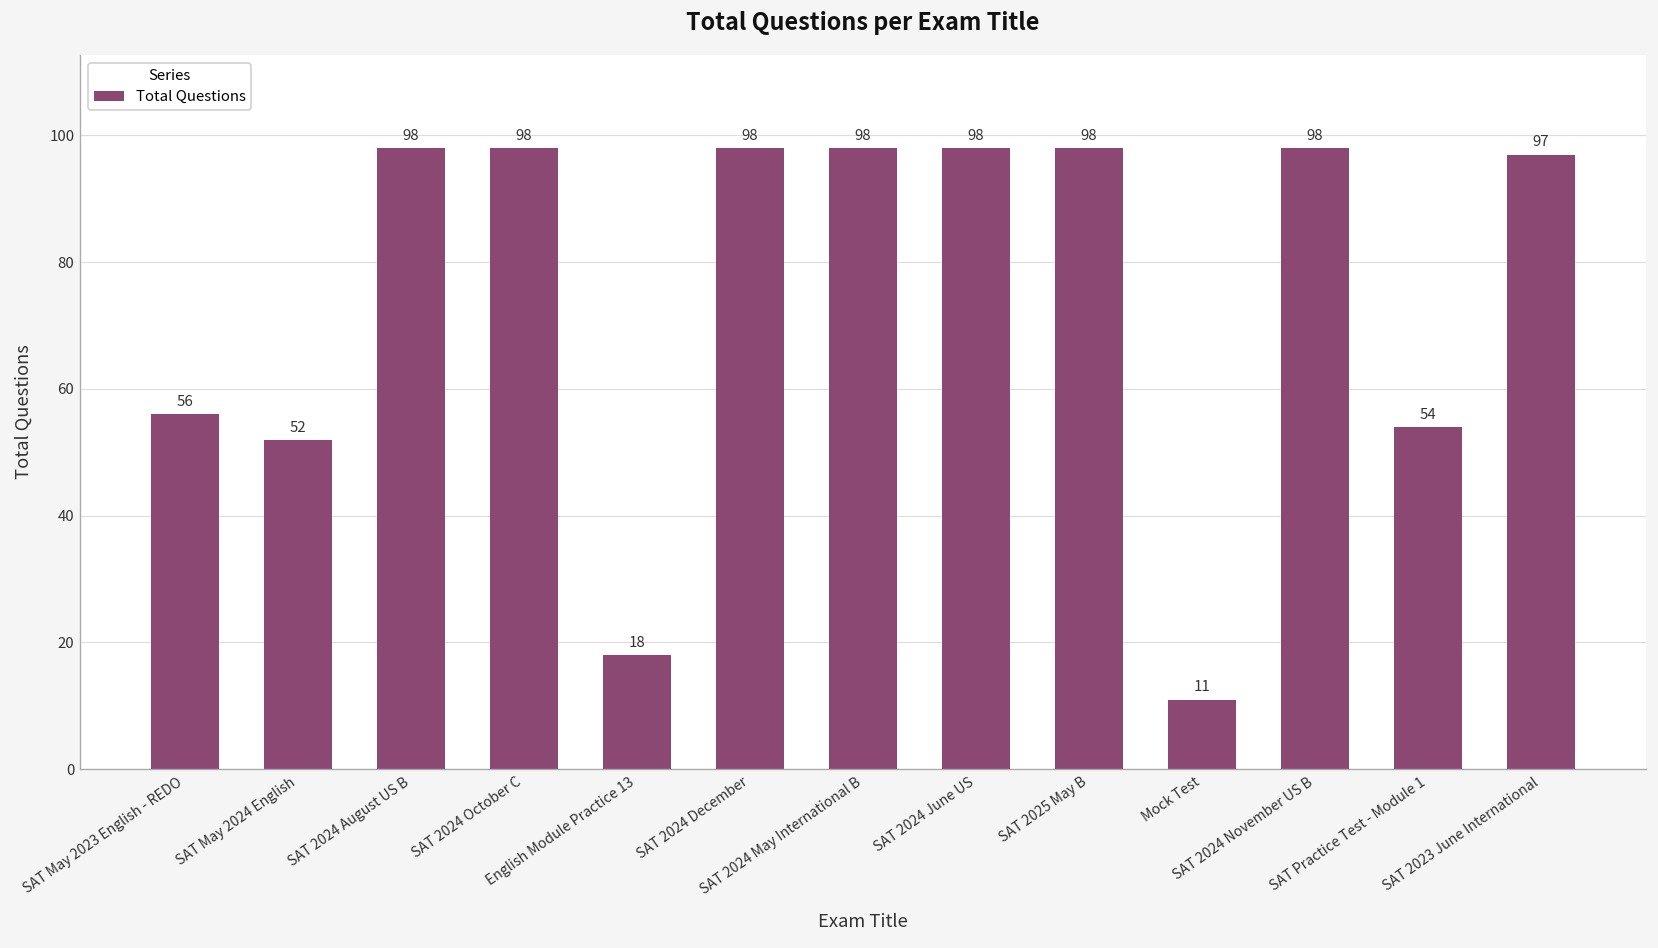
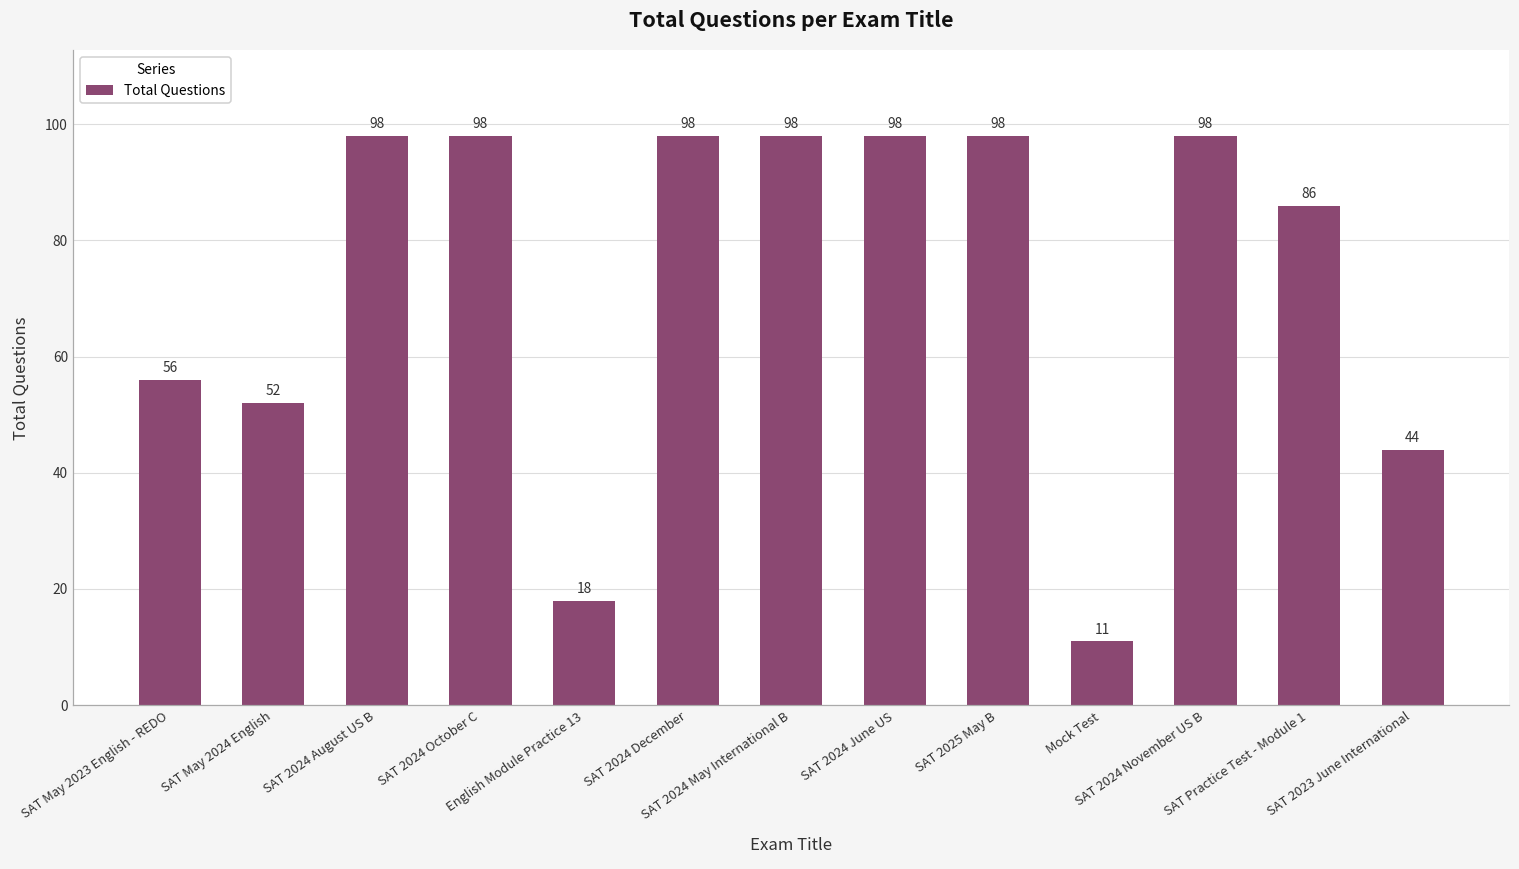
  {
    "SAT May 2023 English - REDO": 56,
    "SAT May 2024 English": 52,
    "SAT 2024 August US B": 98,
    "SAT 2024 October C": 98,
    "English Module Practice 13": 18,
    "SAT 2024 December": 98,
    "SAT 2024 May International B": 98,
    "SAT 2024 June US": 98,
    "SAT 2025 May B": 98,
    "Mock Test": 11,
    "SAT 2024 November US B": 98,
-   "SAT Practice Test - Module 1": 54,
-   "SAT 2023 June International": 97
+   "SAT Practice Test - Module 1": 86,
+   "SAT 2023 June International": 44
  }
